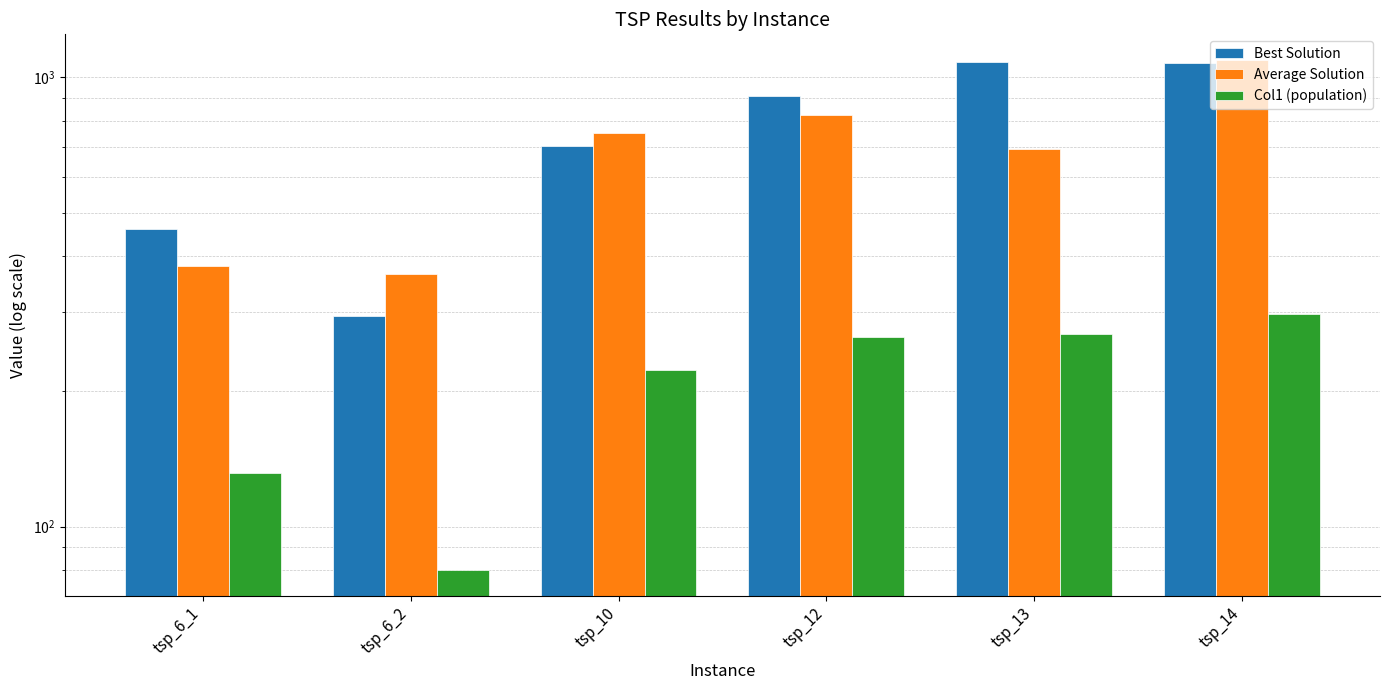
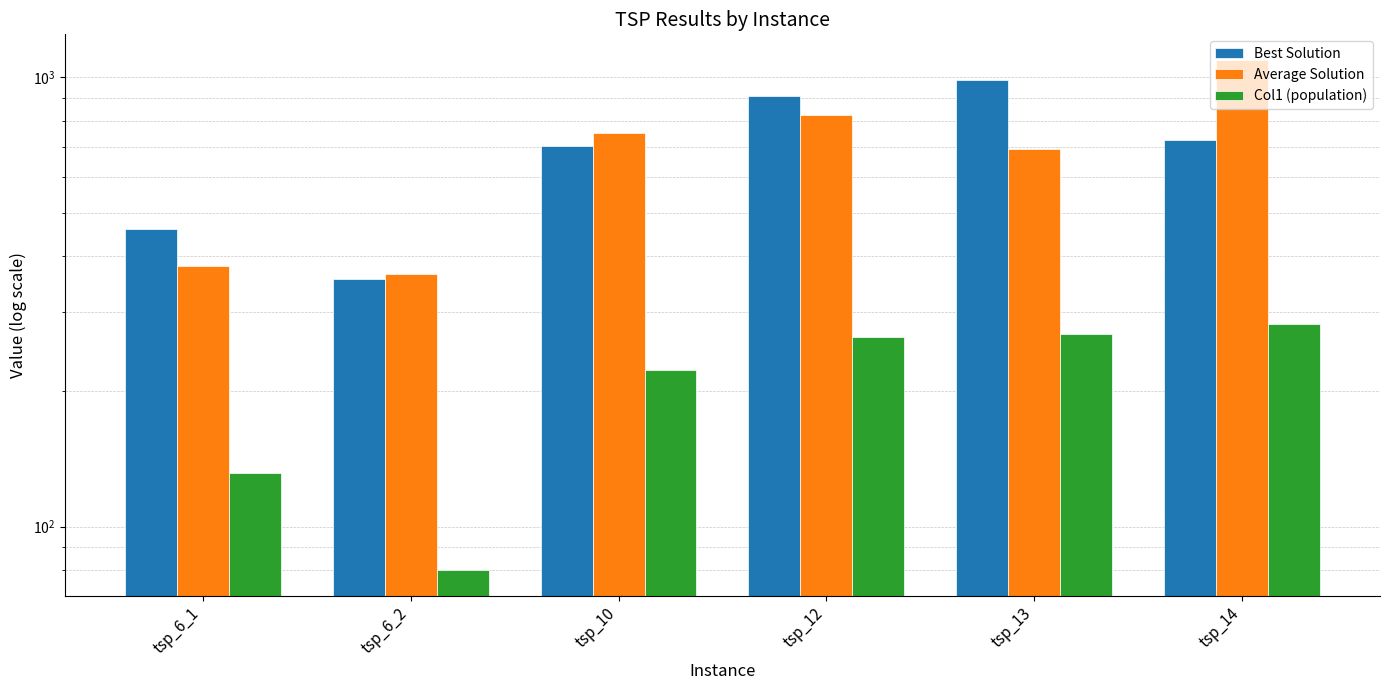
  {
    "Best Solution": {
      "tsp_6_1": 460,
-     "tsp_6_2": 290,
+     "tsp_6_2": 360,
      "tsp_10": 700,
      "tsp_12": 910,
-     "tsp_13": 1080,
-     "tsp_14": 1070
+     "tsp_13": 990,
+     "tsp_14": 720
    },
    "Average Solution": {
      "tsp_6_1": 380,
      "tsp_6_2": 370,
      "tsp_10": 750,
      "tsp_12": 820,
      "tsp_13": 690
    },
    "Col1 (population)": {
      "tsp_6_1": 132,
      "tsp_6_2": 80,
      "tsp_10": 220,
      "tsp_12": 260,
      "tsp_13": 270,
-     "tsp_14": 300
+     "tsp_14": 280
    }
  }
